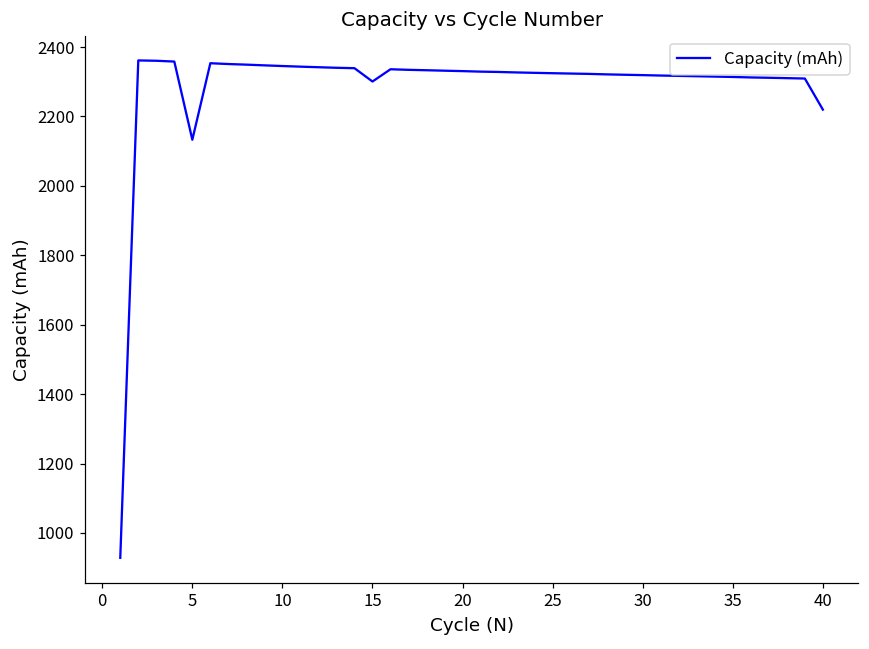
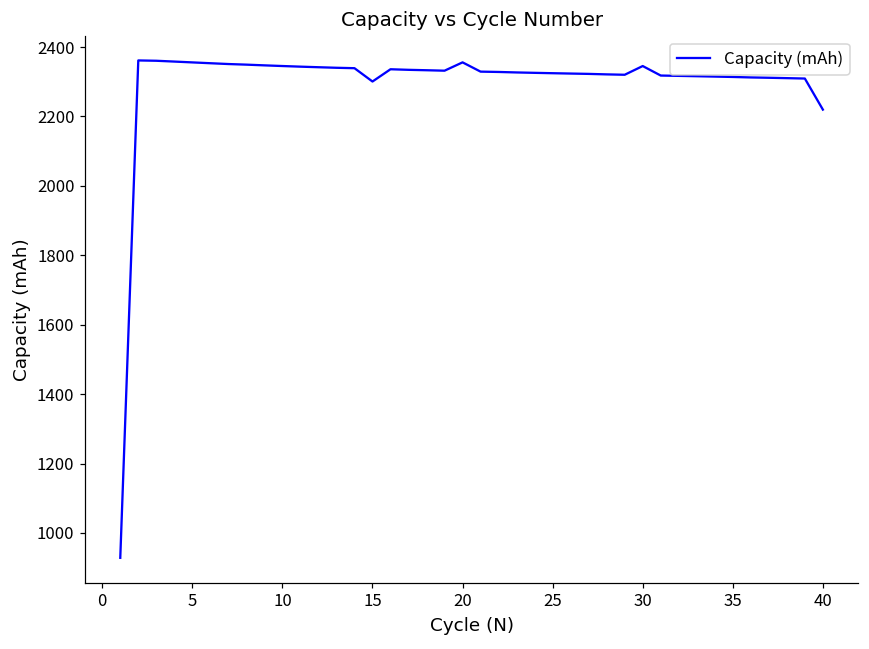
  {
-   "5": 2130,
+   "5": 2360,
    "10": 2350,
    "15": 2300,
-   "20": 2330,
+   "20": 2360,
    "25": 2320,
-   "30": 2320,
+   "30": 2350,
    "35": 2310,
    "40": 2220
  }
